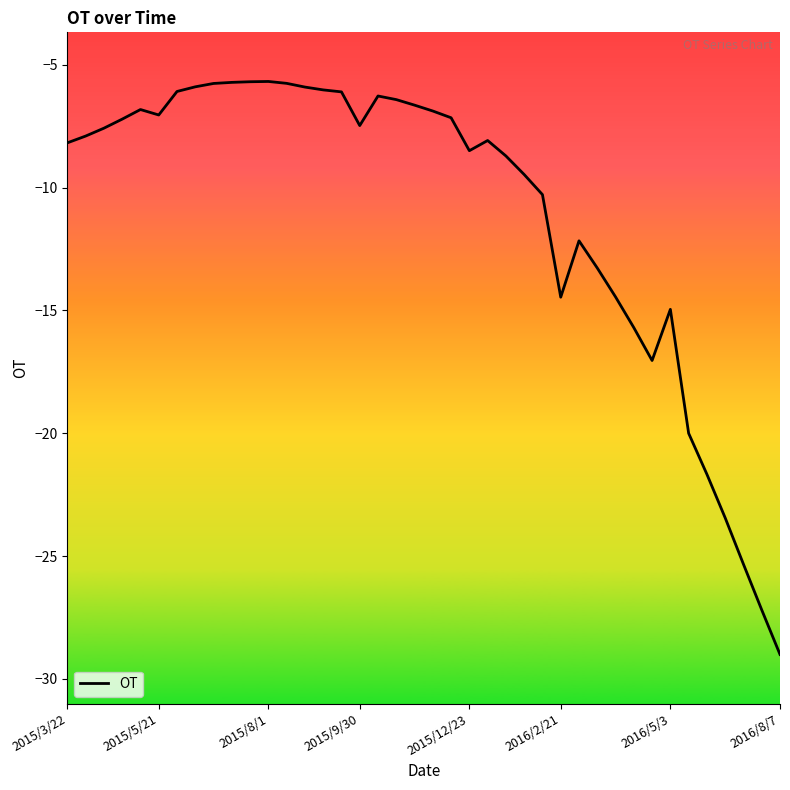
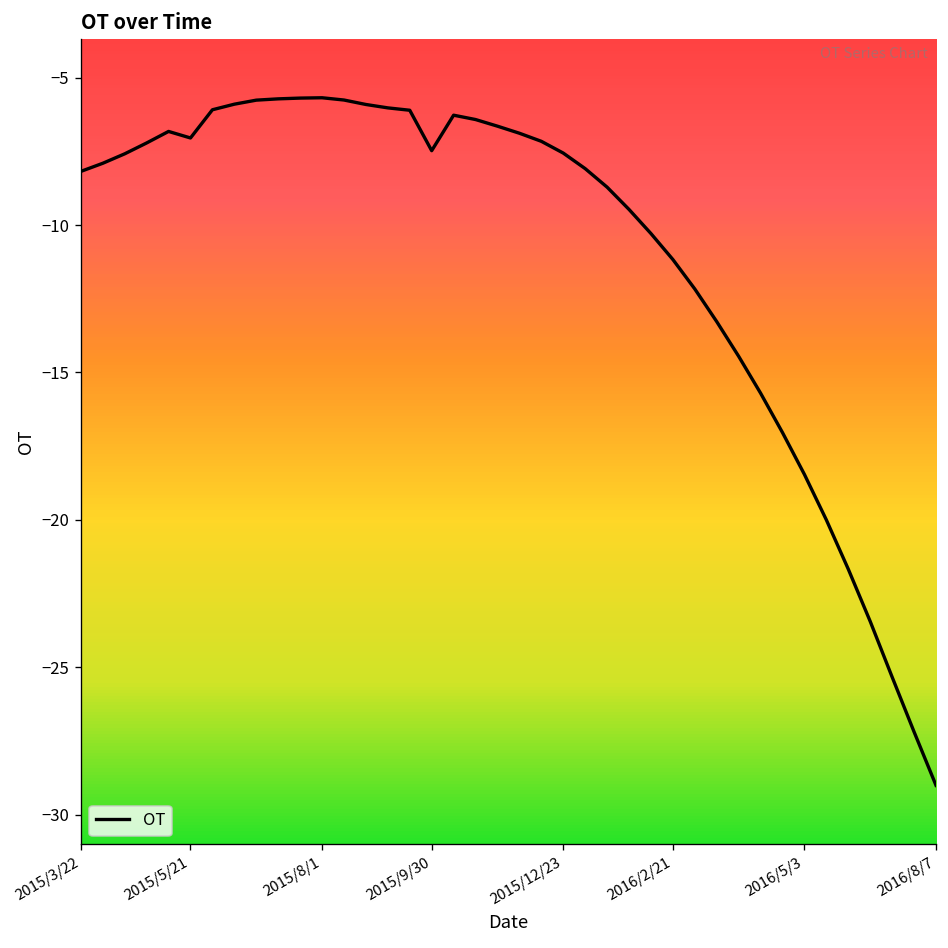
  {
    "2015/3/22": -8.2,
    "2015/5/21": -7.0,
    "2015/8/1": -5.7,
    "2015/9/30": -7.5,
-   "2015/12/23": -8.5,
-   "2016/2/21": -14.5,
-   "2016/5/3": -15.0,
+   "2015/12/23": -7.6,
+   "2016/2/21": -11.2,
+   "2016/5/3": -18.5,
    "2016/8/7": -29.0
  }
